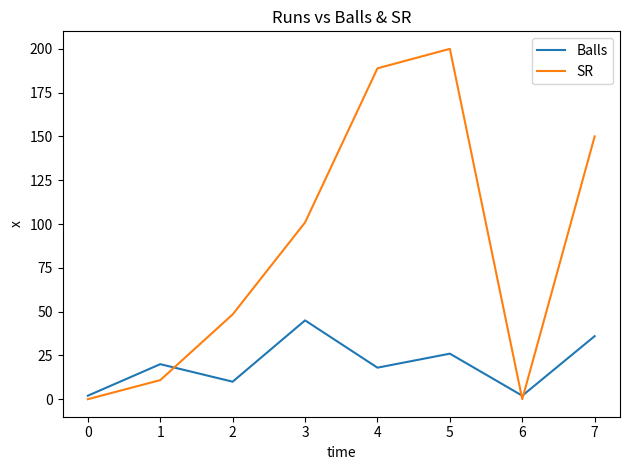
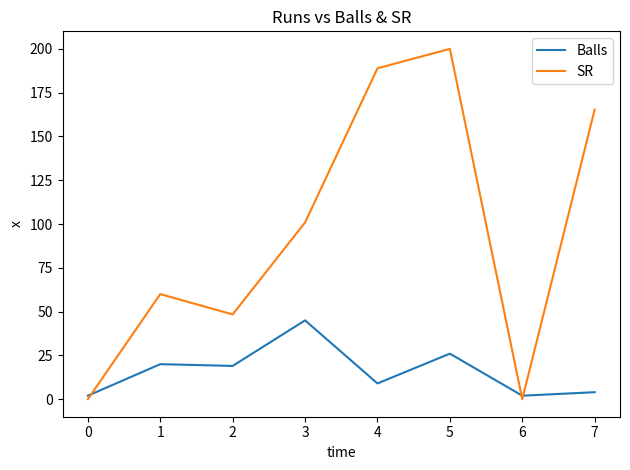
  {
    "Balls": {
      "0": 2,
      "1": 20,
-     "2": 10,
+     "2": 19,
      "3": 45,
-     "4": 18,
+     "4": 9,
      "5": 26,
      "6": 2,
-     "7": 36
+     "7": 4
    },
    "SR": {
      "0": 0,
-     "1": 11,
+     "1": 60,
      "2": 48,
      "3": 101,
      "4": 189,
      "5": 200,
      "6": 0,
-     "7": 150
+     "7": 165
    }
  }
